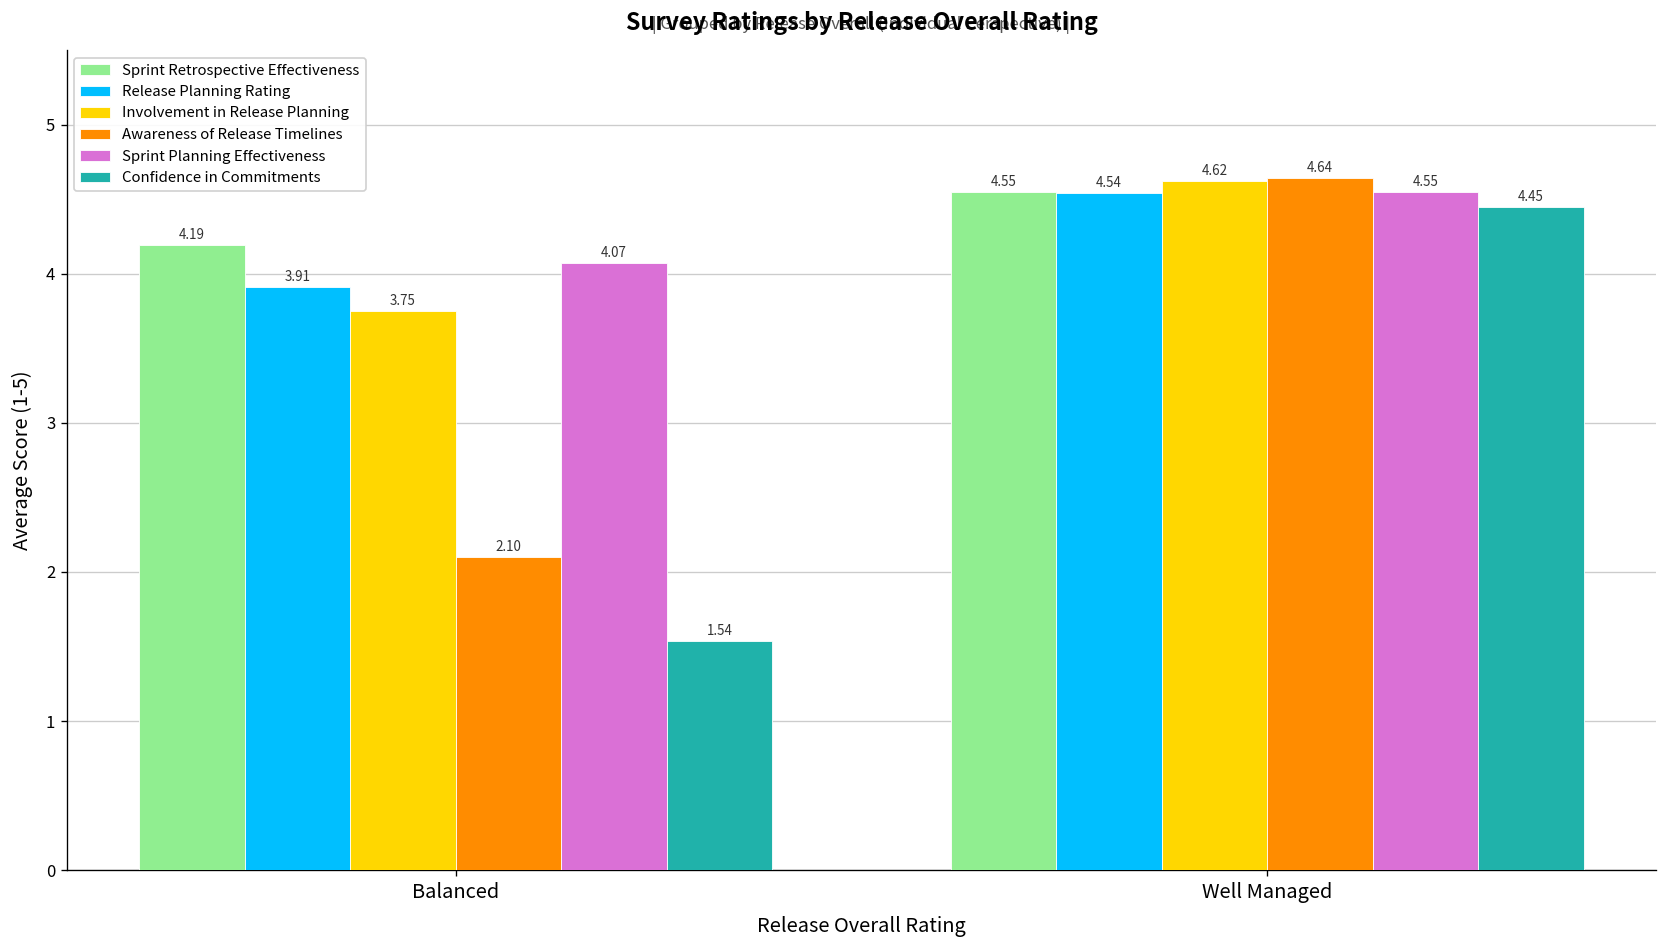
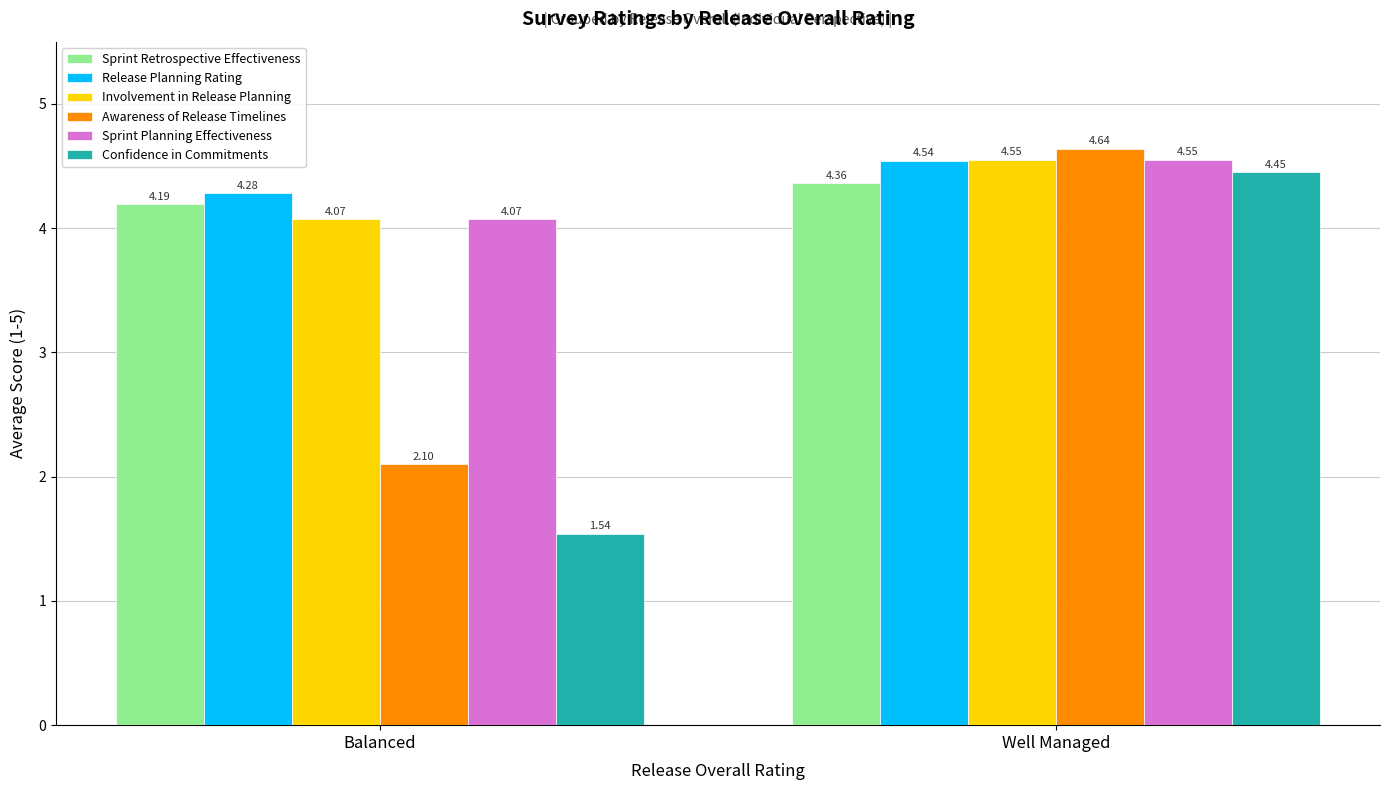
  {
    "Sprint Retrospective Effectiveness": {
      "Balanced": 4.19,
-     "Well Managed": 4.55
+     "Well Managed": 4.36
    },
    "Release Planning Rating": {
-     "Balanced": 3.91,
+     "Balanced": 4.28,
      "Well Managed": 4.54
    },
    "Involvement in Release Planning": {
-     "Balanced": 3.75,
-     "Well Managed": 4.62
+     "Balanced": 4.07,
+     "Well Managed": 4.55
    },
    "Awareness of Release Timelines": {
      "Balanced": 2.10,
      "Well Managed": 4.64
    },
    "Sprint Planning Effectiveness": {
      "Balanced": 4.07,
      "Well Managed": 4.55
    },
    "Confidence in Commitments": {
      "Balanced": 1.54,
      "Well Managed": 4.45
    }
  }
